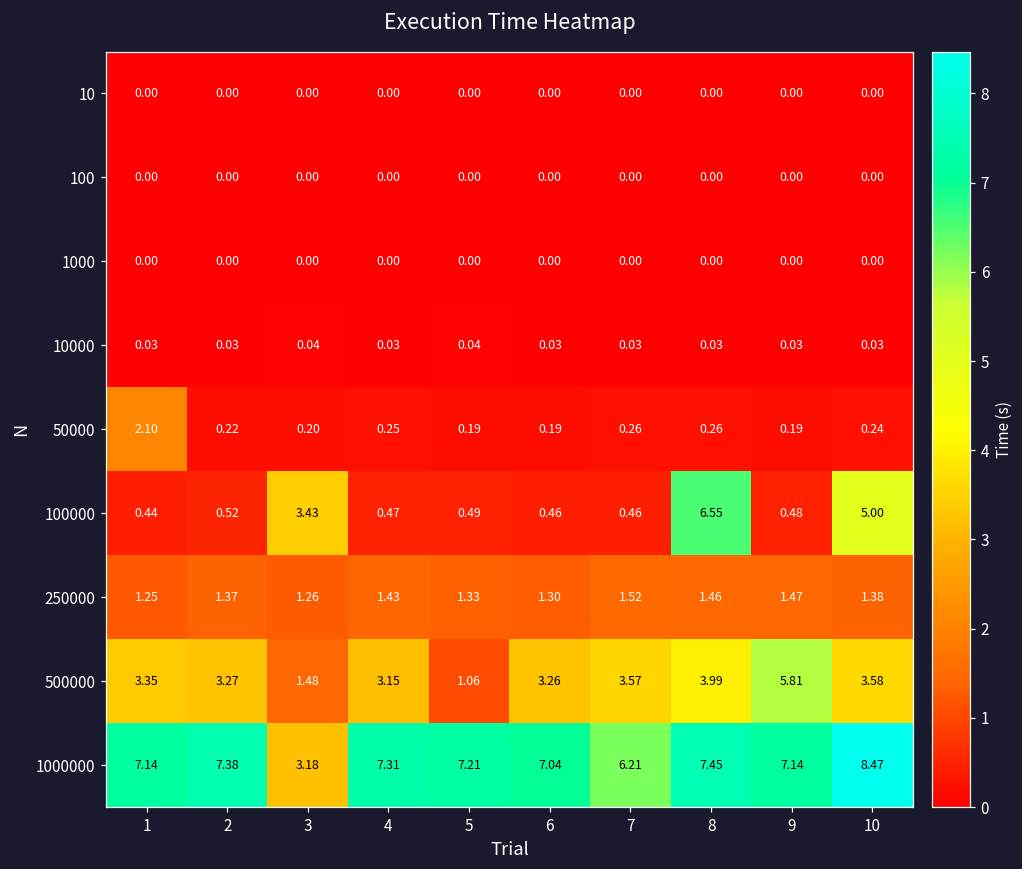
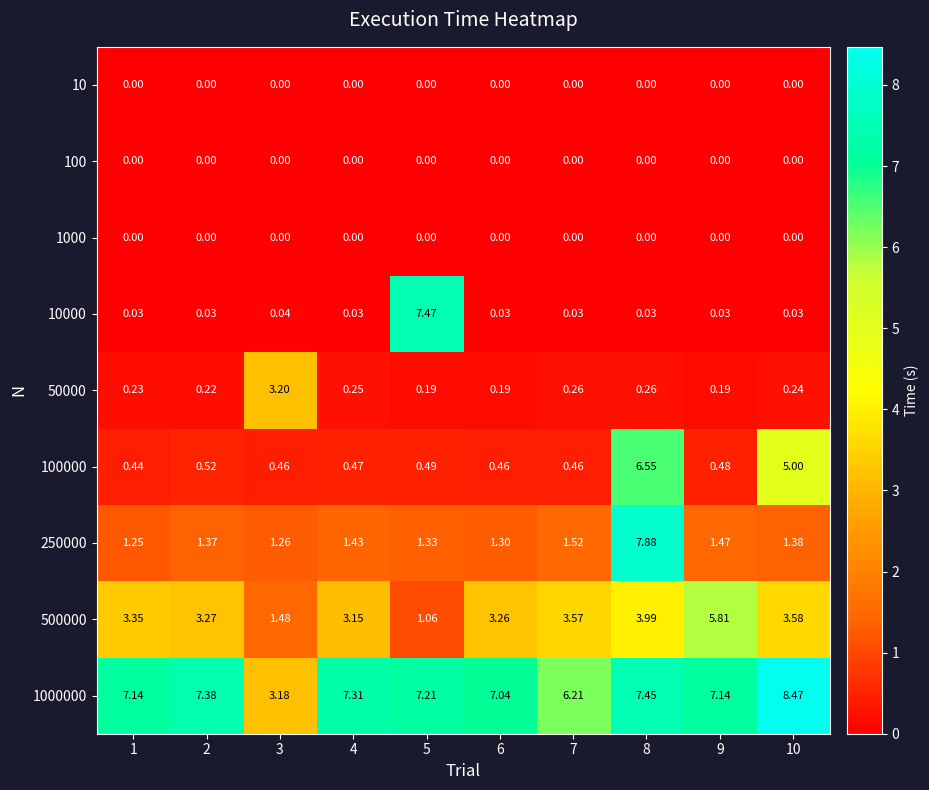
  {
    "10": {
      "1": 0.00,
      "2": 0.00,
      "3": 0.00,
      "4": 0.00,
      "5": 0.00,
      "6": 0.00,
      "7": 0.00,
      "8": 0.00,
      "9": 0.00,
      "10": 0.00
    },
    "100": {
      "1": 0.00,
      "2": 0.00,
      "3": 0.00,
      "4": 0.00,
      "5": 0.00,
      "6": 0.00,
      "7": 0.00,
      "8": 0.00,
      "9": 0.00,
      "10": 0.00
    },
    "1000": {
      "1": 0.00,
      "2": 0.00,
      "3": 0.00,
      "4": 0.00,
      "5": 0.00,
      "6": 0.00,
      "7": 0.00,
      "8": 0.00,
      "9": 0.00,
      "10": 0.00
    },
    "10000": {
      "1": 0.03,
      "2": 0.03,
      "3": 0.04,
      "4": 0.03,
-     "5": 0.04,
+     "5": 7.47,
      "6": 0.03,
      "7": 0.03,
      "8": 0.03,
      "9": 0.03,
      "10": 0.03
    },
    "50000": {
-     "1": 2.10,
+     "1": 0.23,
      "2": 0.22,
-     "3": 0.20,
+     "3": 3.20,
      "4": 0.25,
      "5": 0.19,
      "6": 0.19,
      "7": 0.26,
      "8": 0.26,
      "9": 0.19,
      "10": 0.24
    },
    "100000": {
      "1": 0.44,
      "2": 0.52,
-     "3": 3.43,
+     "3": 0.46,
      "4": 0.47,
      "5": 0.49,
      "6": 0.46,
      "7": 0.46,
      "8": 6.55,
      "9": 0.48,
      "10": 5.00
    },
    "250000": {
      "1": 1.25,
      "2": 1.37,
      "3": 1.26,
      "4": 1.43,
      "5": 1.33,
      "6": 1.30,
      "7": 1.52,
-     "8": 1.46,
+     "8": 7.88,
      "9": 1.47,
      "10": 1.38
    },
    "500000": {
      "1": 3.35,
      "2": 3.27,
      "3": 1.48,
      "4": 3.15,
      "5": 1.06,
      "6": 3.26,
      "7": 3.57,
      "8": 3.99,
      "9": 5.81,
      "10": 3.58
    },
    "1000000": {
      "1": 7.14,
      "2": 7.38,
      "3": 3.18,
      "4": 7.31,
      "5": 7.21,
      "6": 7.04,
      "7": 6.21,
      "8": 7.45,
      "9": 7.14,
      "10": 8.47
    }
  }
